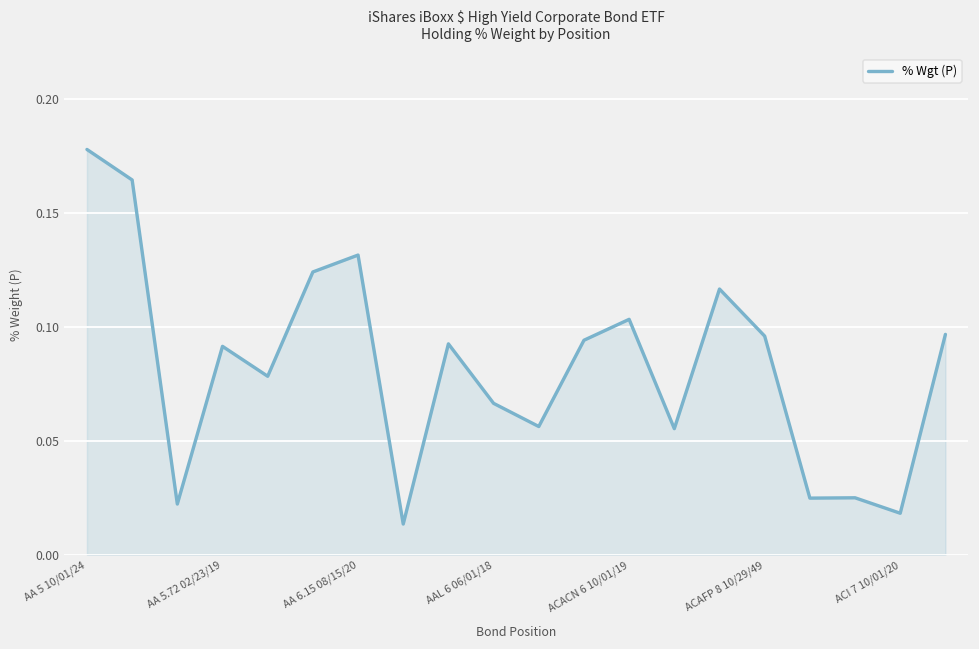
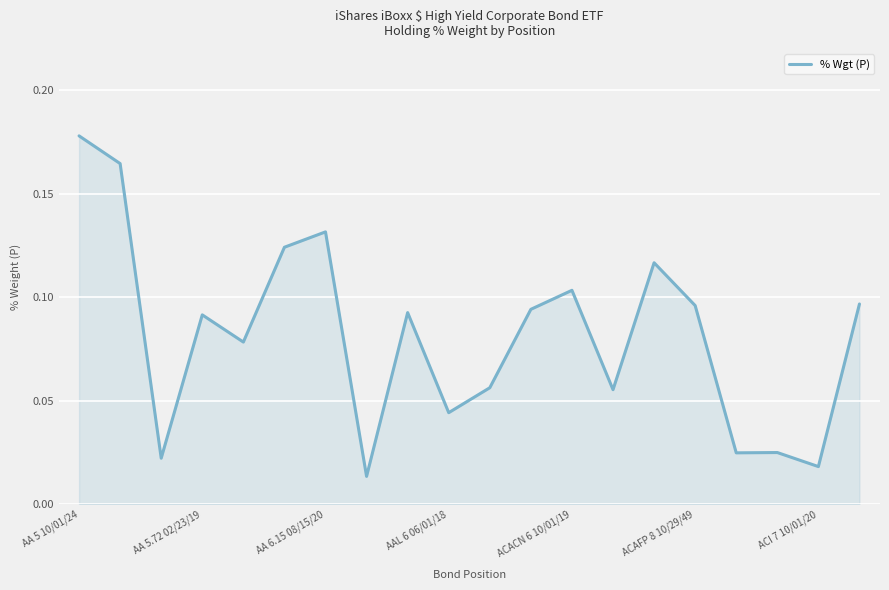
  {
    "AA 5 10/01/24": 0.178,
    "AA 5.72 02/23/19": 0.091,
    "AA 6.15 08/15/20": 0.132,
-   "AAL 6 06/01/18": 0.066,
+   "AAL 6 06/01/18": 0.044,
    "ACACN 6 10/01/19": 0.103,
    "ACAFP 8 10/29/49": 0.096,
    "ACI 7 10/01/20": 0.018
  }
